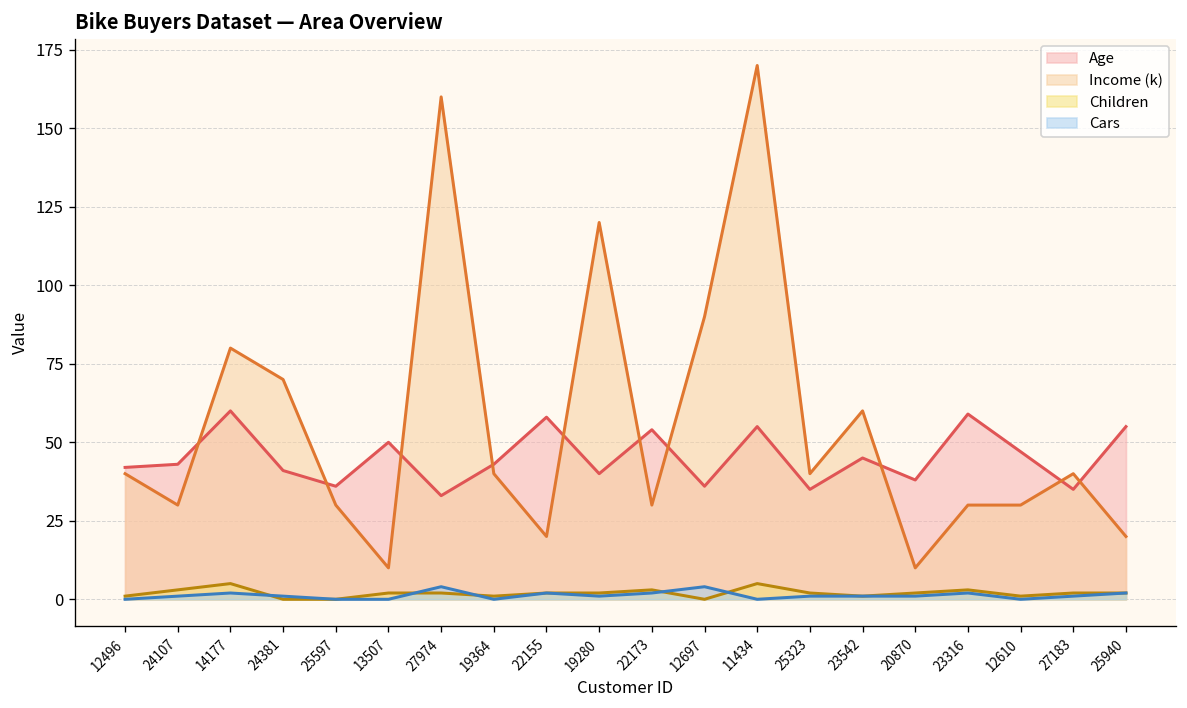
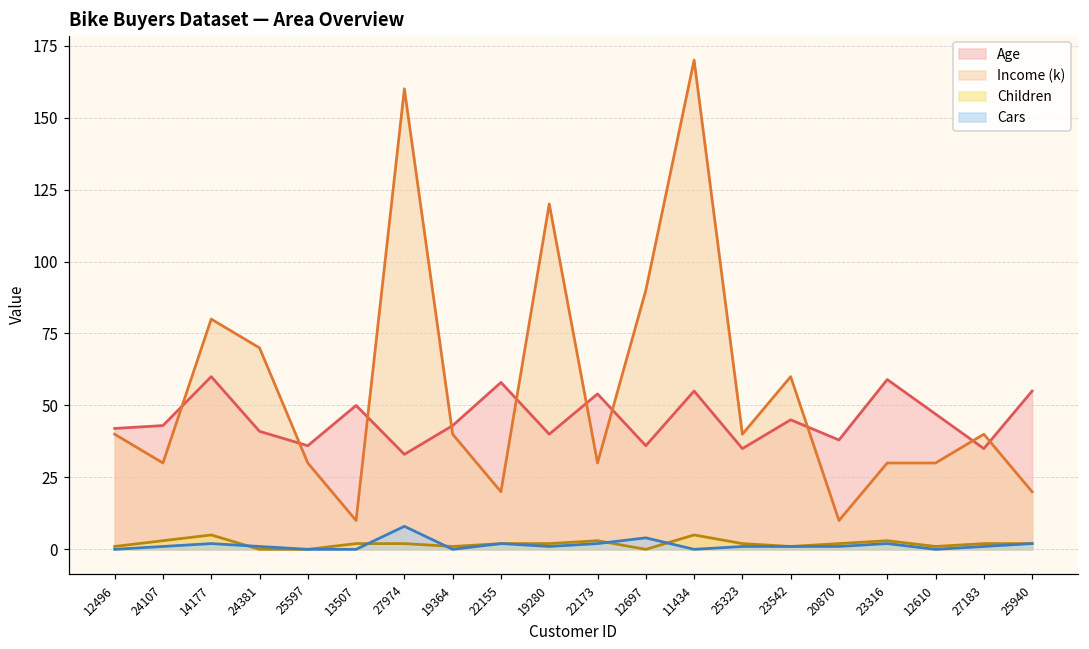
  {
    "Cars": {
      "12496": 0,
      "24107": 1,
      "14177": 2,
      "24381": 1,
      "13507": 0,
-     "27974": 4,
+     "27974": 8,
      "19364": 0,
      "19280": 1,
      "22173": 2,
      "12697": 4,
      "11434": 0,
      "25323": 1,
      "20870": 1,
      "23316": 2,
      "12610": 0,
      "27183": 1
    }
  }
